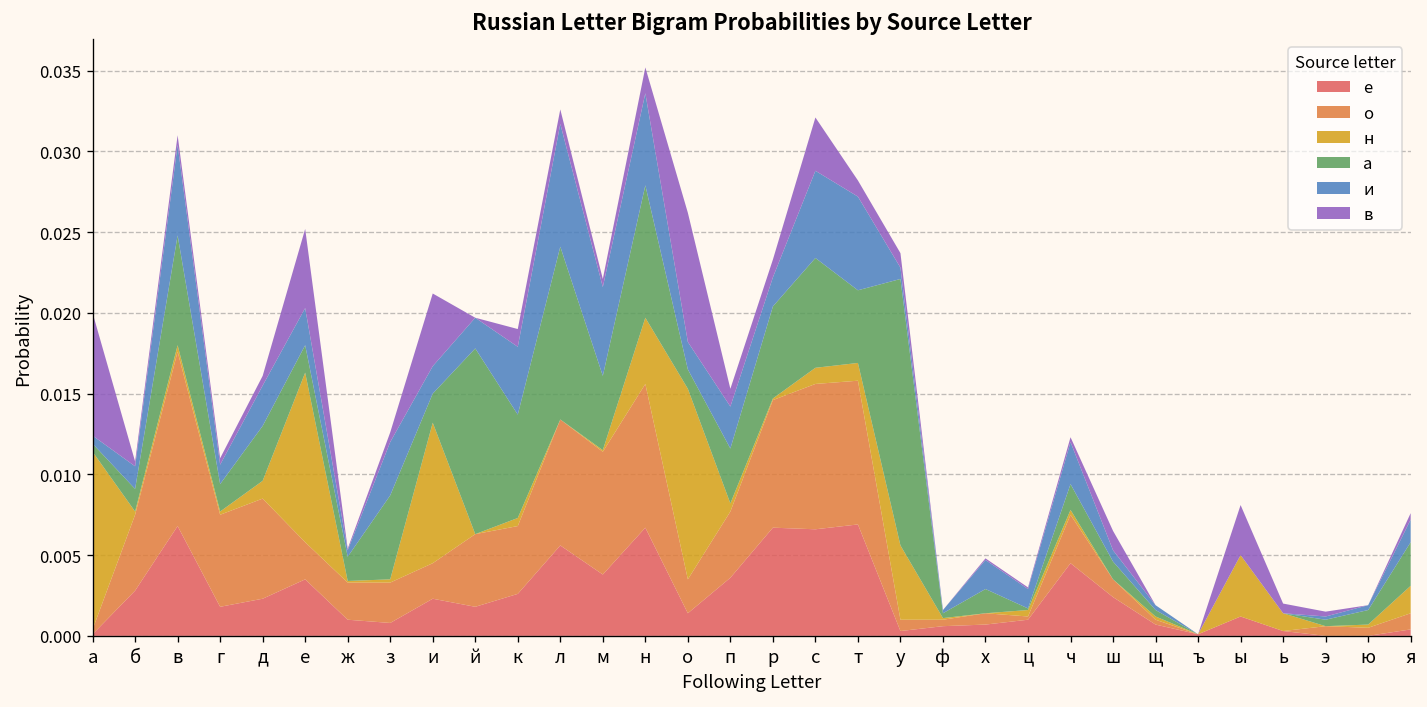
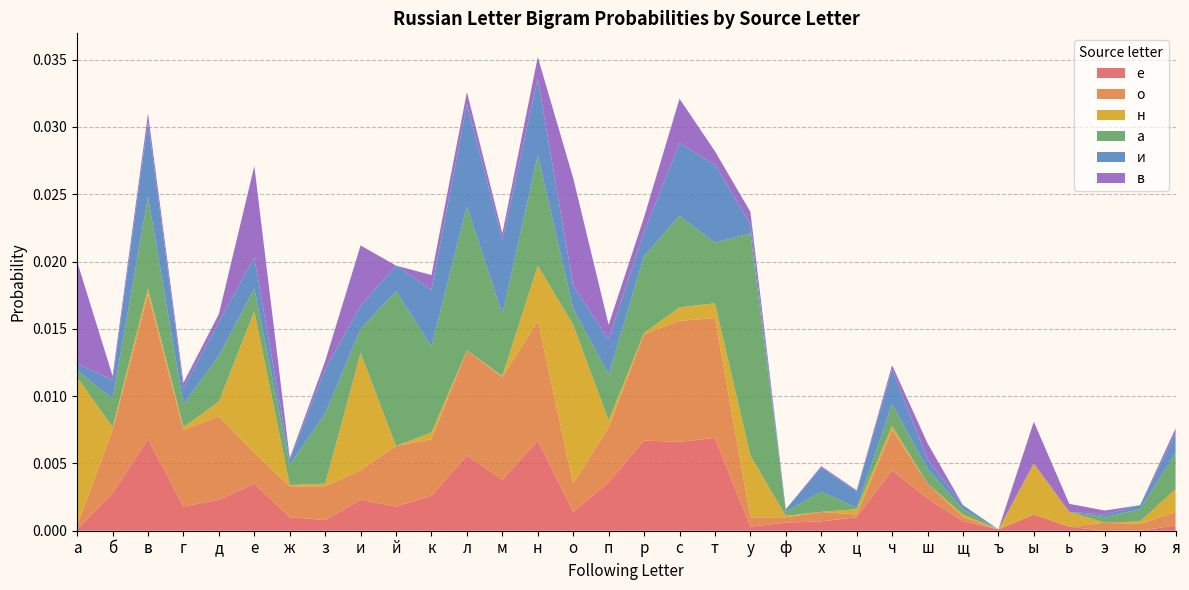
  {
    "а": {
      "а": 0.0005,
-     "б": 0.0014,
+     "б": 0.0021,
      "в": 0.0068,
      "г": 0.0017,
      "д": 0.0034,
      "е": 0.0017,
      "ж": 0.0015,
      "з": 0.0052,
      "и": 0.0018,
      "й": 0.0115,
      "к": 0.0064,
      "л": 0.0107,
      "м": 0.0046,
      "н": 0.0082,
      "о": 0.0012,
      "п": 0.0034,
      "р": 0.0057,
      "с": 0.0068,
      "т": 0.0045,
      "у": 0.0165,
      "ф": 0.0003,
      "х": 0.0015,
      "ч": 0.0016,
      "ш": 0.0011,
      "щ": 0.0004,
      "э": 0.0004,
      "ю": 0.0009,
      "я": 0.0027
    },
    "и": {
      "а": 0.0005,
      "б": 0.0014,
      "в": 0.0056,
      "г": 0.0012,
      "д": 0.0025,
      "е": 0.0023,
      "з": 0.0033,
      "и": 0.0017,
      "к": 0.0042,
      "л": 0.0076,
      "м": 0.0055,
      "н": 0.0057,
      "о": 0.0017,
      "п": 0.0026,
      "р": 0.0018,
      "с": 0.0054,
      "т": 0.0058,
      "у": 0.0007,
      "ч": 0.0026,
      "ш": 0.0007,
      "э": 0.0002,
      "я": 0.0014
    },
    "в": {
      "а": 0.0076,
      "б": 0.0003,
      "в": 0.0006,
      "г": 0.0004,
      "д": 0.0006,
-     "е": 0.0049,
+     "е": 0.0068,
      "з": 0.0006,
      "и": 0.0045,
      "к": 0.0011,
      "л": 0.0009,
      "м": 0.0005,
      "н": 0.0016,
      "о": 0.0080,
      "п": 0.0011,
      "р": 0.0011,
      "с": 0.0033,
      "т": 0.0010,
      "у": 0.0009,
      "ч": 0.0003,
      "ш": 0.0012,
      "ы": 0.0031,
      "ь": 0.0006,
      "э": 0.0003,
      "я": 0.0004
    }
  }
